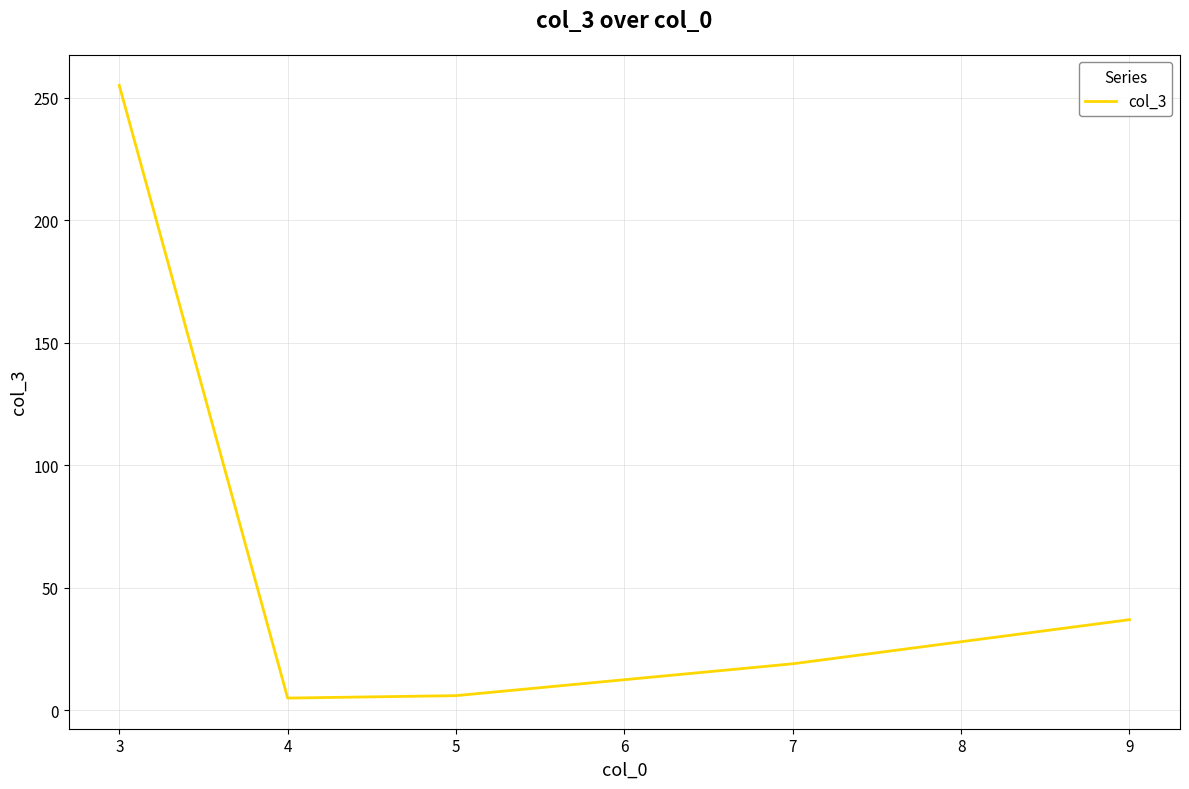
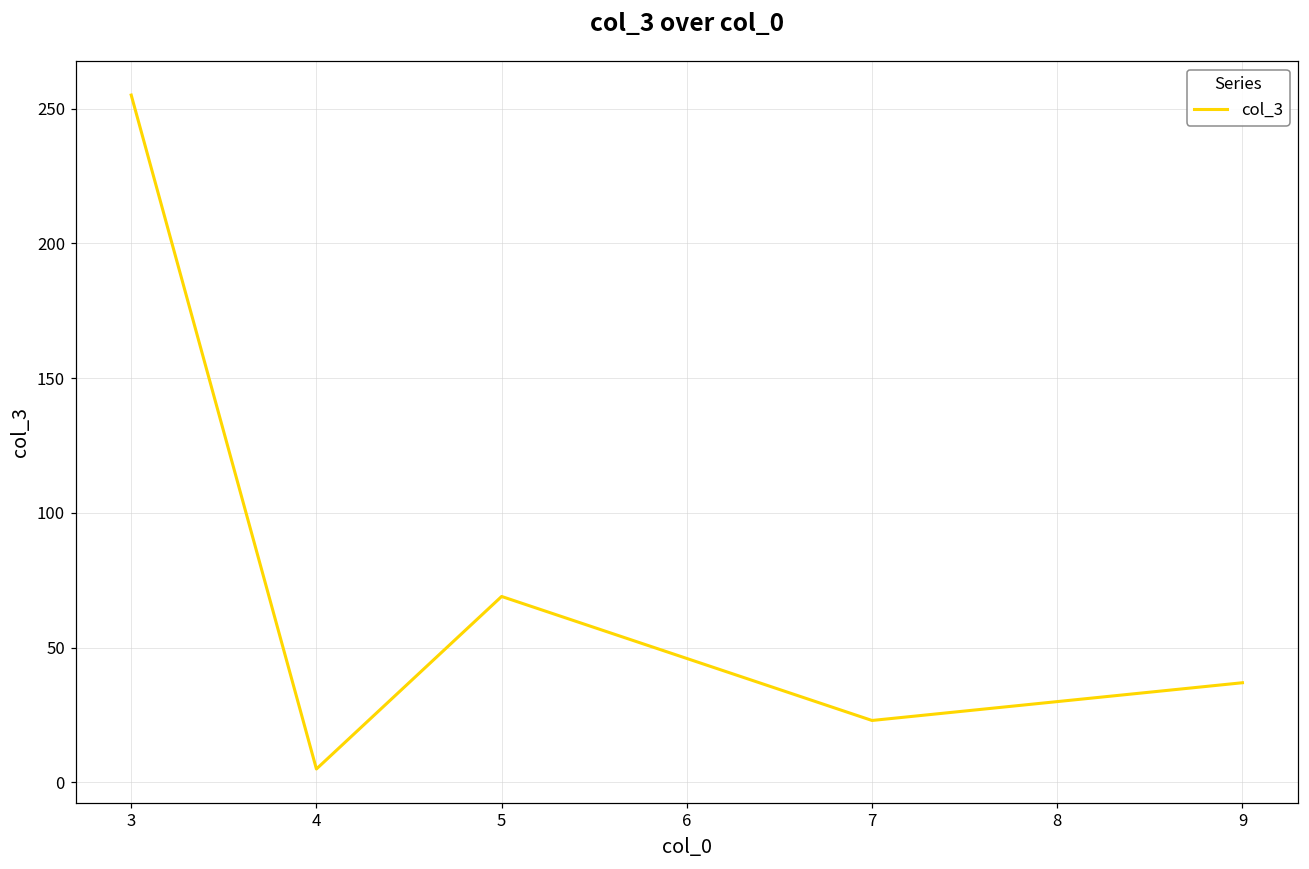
  {
    "3": 255,
    "4": 5,
-   "5": 6,
-   "7": 19,
+   "5": 69,
+   "7": 23,
    "9": 37
  }
